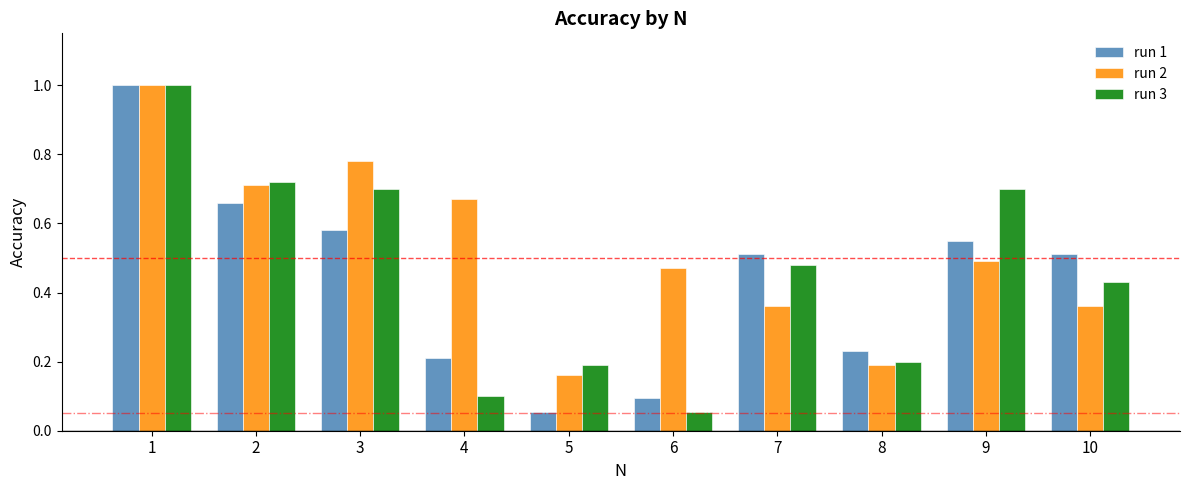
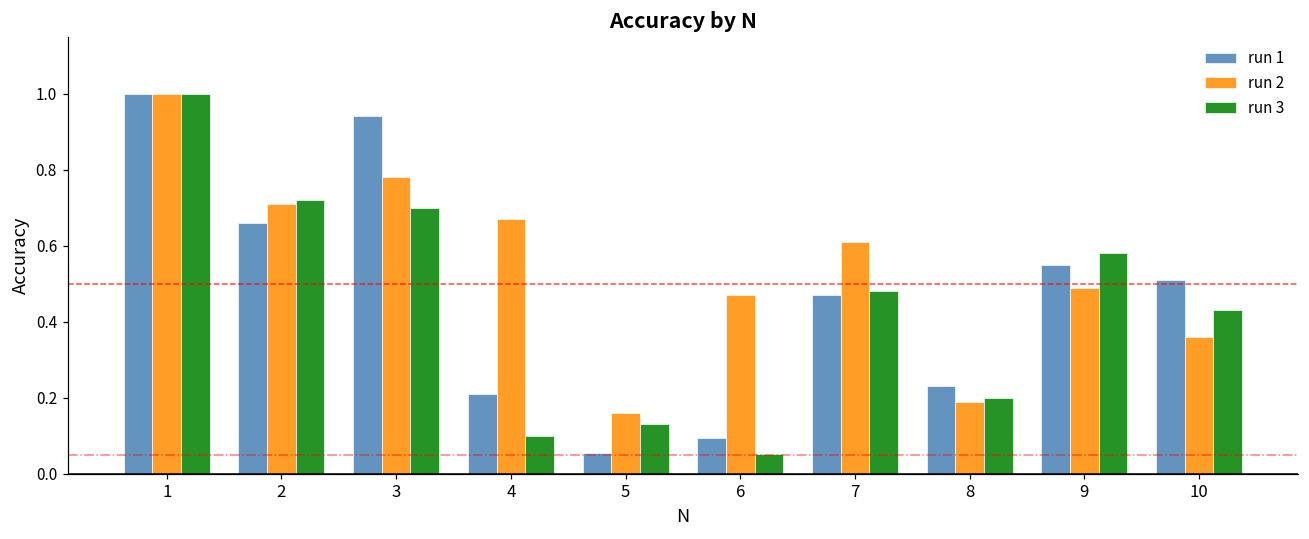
  {
    "run 1": {
      "1": 1.00,
      "2": 0.66,
-     "3": 0.58,
+     "3": 0.94,
      "4": 0.21,
      "5": 0.05,
      "6": 0.09,
-     "7": 0.51,
+     "7": 0.47,
      "8": 0.23,
      "9": 0.55,
      "10": 0.51
    },
    "run 2": {
      "1": 1.00,
      "2": 0.71,
      "3": 0.78,
      "4": 0.67,
      "5": 0.16,
      "6": 0.47,
-     "7": 0.36,
+     "7": 0.61,
      "8": 0.19,
      "9": 0.49,
      "10": 0.36
    },
    "run 3": {
      "1": 1.00,
      "2": 0.72,
      "3": 0.70,
      "4": 0.10,
-     "5": 0.19,
+     "5": 0.13,
      "6": 0.05,
      "7": 0.48,
      "8": 0.20,
-     "9": 0.70,
+     "9": 0.58,
      "10": 0.43
    }
  }
